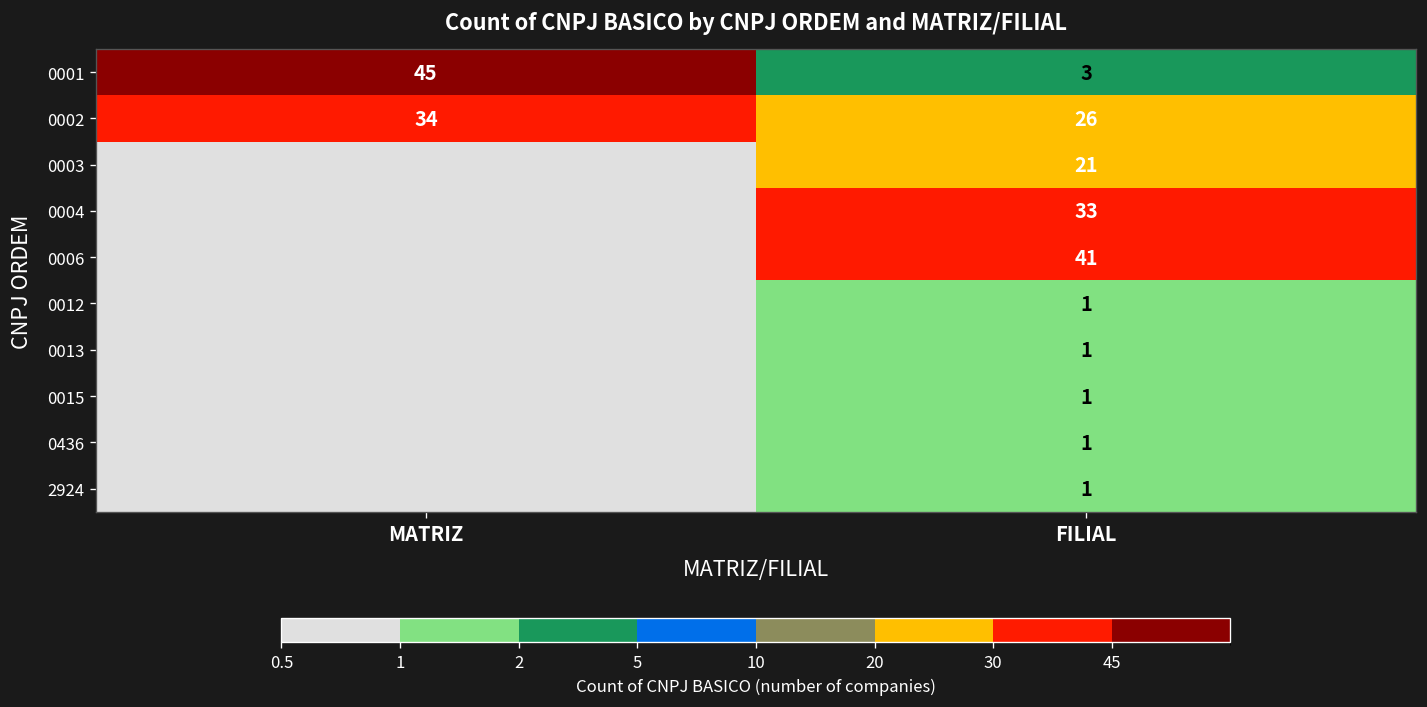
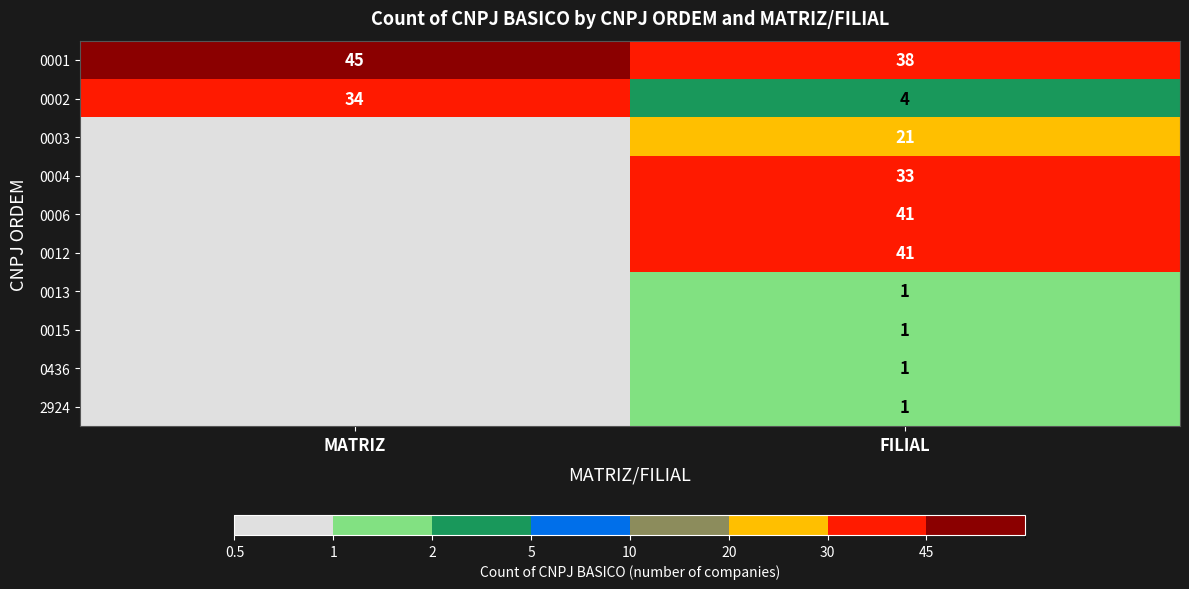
  {
    "0001": {
      "MATRIZ": 45,
-     "FILIAL": 3
+     "FILIAL": 38
    },
    "0002": {
      "MATRIZ": 34,
-     "FILIAL": 26
+     "FILIAL": 4
    },
    "0003": {
      "FILIAL": 21
    },
    "0004": {
      "FILIAL": 33
    },
    "0006": {
      "FILIAL": 41
    },
    "0012": {
-     "FILIAL": 1
+     "FILIAL": 41
    },
    "0013": {
      "FILIAL": 1
    },
    "0015": {
      "FILIAL": 1
    },
    "0436": {
      "FILIAL": 1
    },
    "2924": {
      "FILIAL": 1
    }
  }
